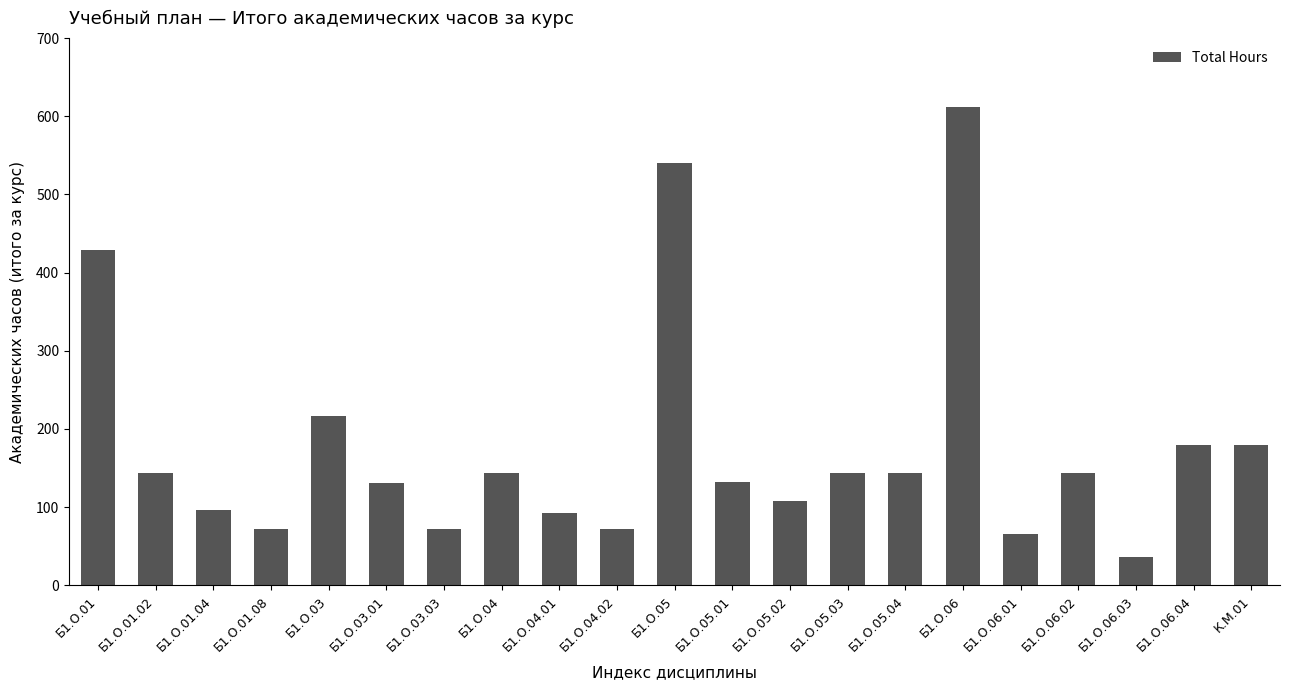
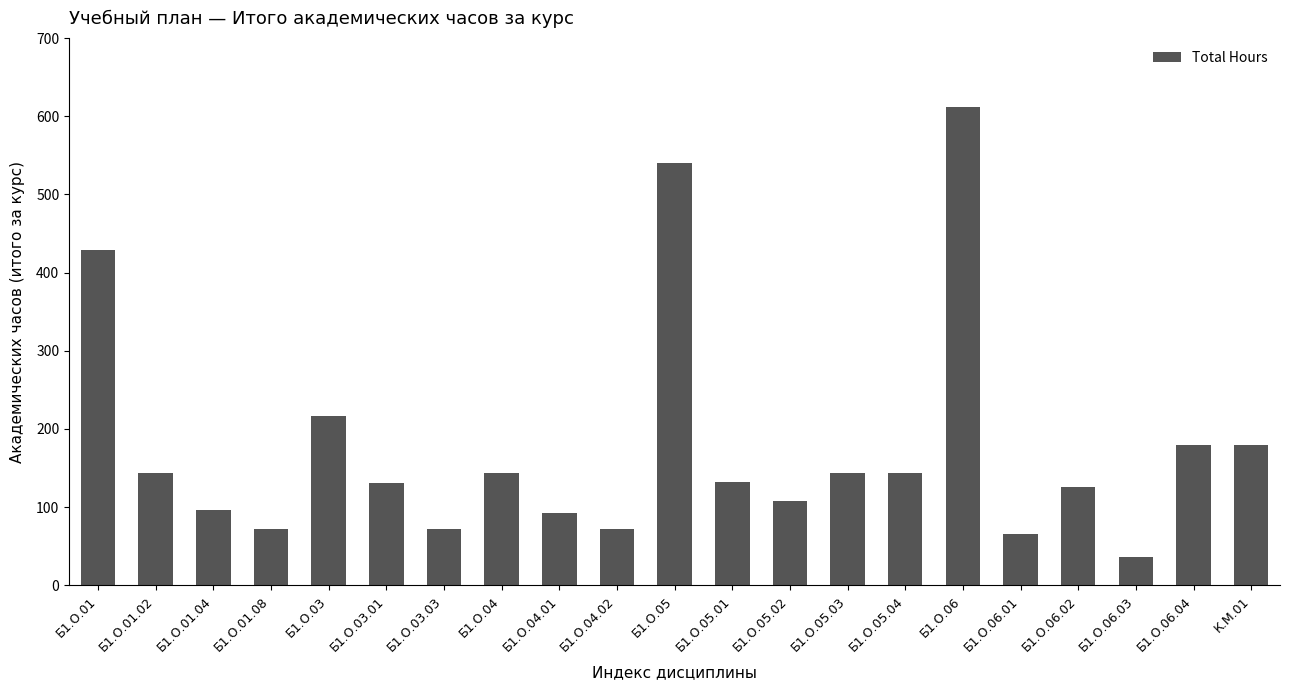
  {
    "Б1.О.01": 430,
    "Б1.О.01.02": 140,
    "Б1.О.01.04": 100,
    "Б1.О.01.08": 70,
    "Б1.О.03": 220,
    "Б1.О.03.01": 130,
    "Б1.О.03.03": 70,
    "Б1.О.04": 140,
    "Б1.О.04.01": 90,
    "Б1.О.04.02": 70,
    "Б1.О.05": 540,
    "Б1.О.05.01": 130,
    "Б1.О.05.02": 110,
    "Б1.О.05.03": 140,
    "Б1.О.05.04": 140,
    "Б1.О.06": 610,
    "Б1.О.06.01": 70,
-   "Б1.О.06.02": 140,
+   "Б1.О.06.02": 130,
    "Б1.О.06.03": 40,
    "Б1.О.06.04": 180,
    "К.М.01": 180
  }
